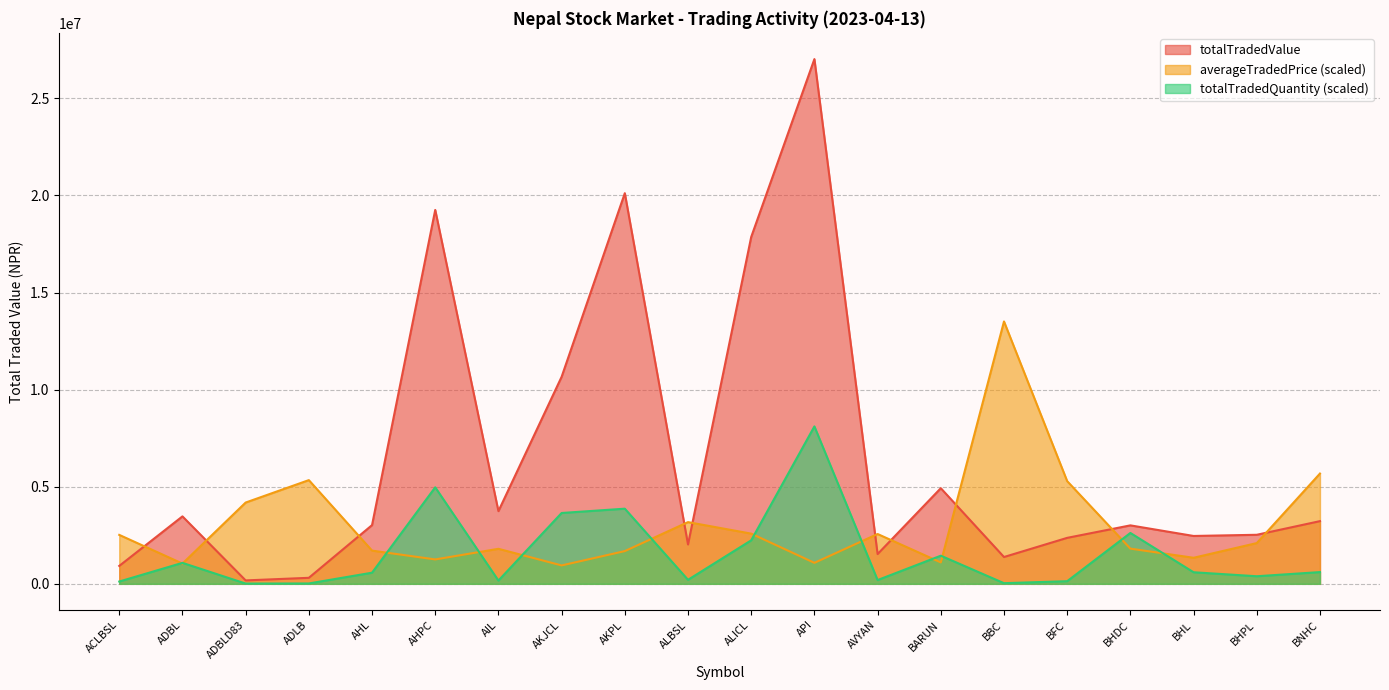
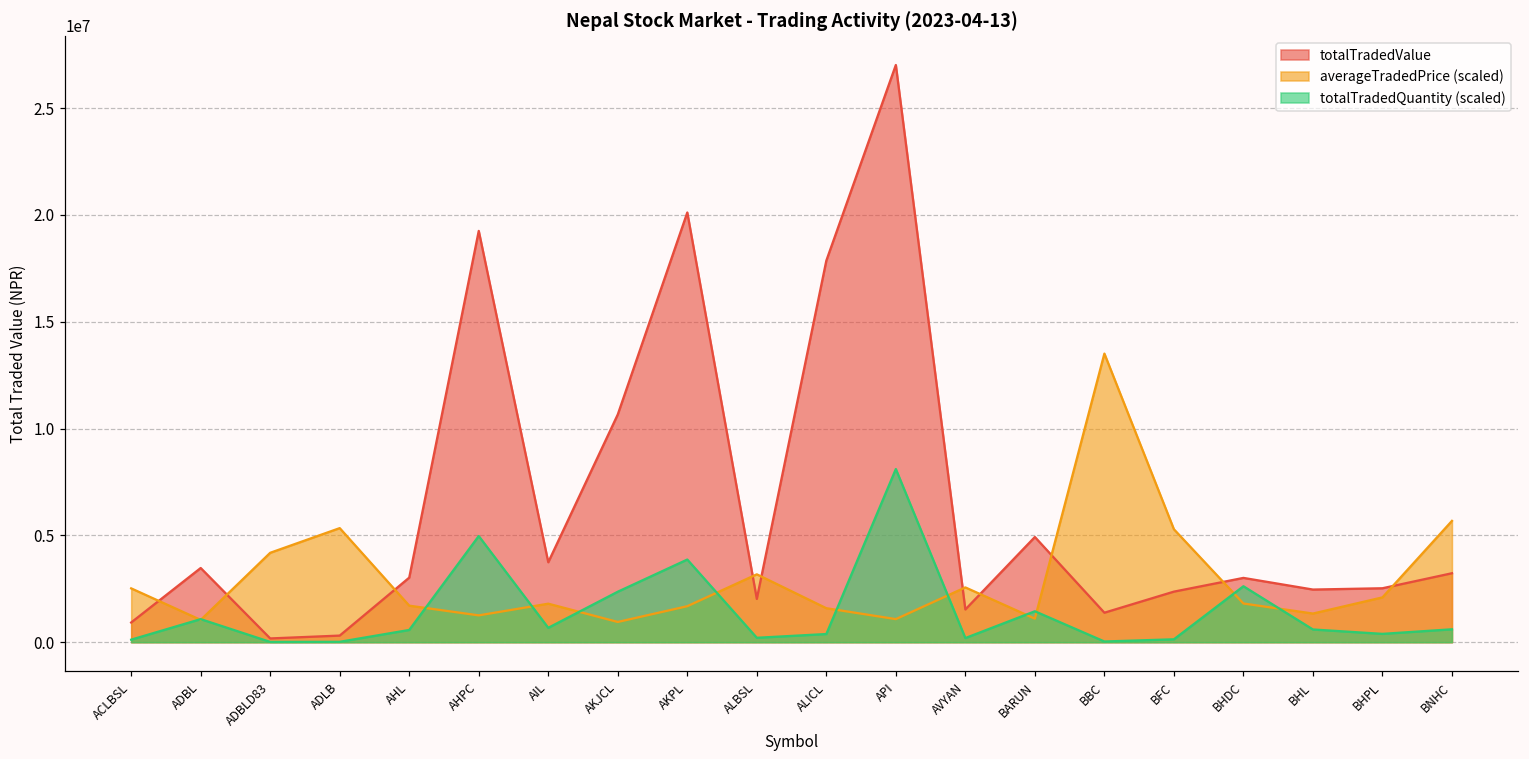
  {
    "totalTradedValue": {
      "ACLBSL": 900000,
      "ADBL": 3500000,
      "ADBLD83": 200000,
      "ADLB": 300000,
      "AHL": 3000000,
      "AHPC": 19300000,
      "AIL": 3700000,
      "AKJCL": 10700000,
      "AKPL": 20100000,
      "ALBSL": 2000000,
      "ALICL": 17900000,
      "API": 27000000,
      "AVYAN": 1500000,
      "BARUN": 4900000,
      "BBC": 1400000,
      "BFC": 2400000,
      "BHDC": 3000000,
      "BHL": 2500000,
      "BHPL": 2500000,
      "BNHC": 3200000
    },
    "averageTradedPrice (scaled)": {
      "ACLBSL": 2500000,
      "ADBLD83": 4200000,
      "ADLB": 5300000,
      "AHL": 1700000,
      "AHPC": 1300000,
      "AIL": 1800000,
      "AKJCL": 900000,
      "AKPL": 1700000,
      "ALBSL": 3200000,
-     "ALICL": 2600000,
+     "ALICL": 1600000,
      "API": 1100000,
      "AVYAN": 2600000,
      "BARUN": 1100000,
      "BBC": 13500000,
      "BFC": 5300000,
      "BHDC": 1800000,
      "BHL": 1300000,
      "BHPL": 2100000,
      "BNHC": 5700000
    },
    "totalTradedQuantity (scaled)": {
      "ACLBSL": 100000,
      "ADBLD83": 0,
      "ADLB": 0,
      "AHL": 600000,
      "AHPC": 5000000,
-     "AIL": 200000,
-     "AKJCL": 3600000,
+     "AIL": 700000,
+     "AKJCL": 2400000,
      "AKPL": 3900000,
      "ALBSL": 200000,
-     "ALICL": 2200000,
+     "ALICL": 400000,
      "API": 8100000,
      "AVYAN": 200000,
      "BARUN": 1400000,
      "BBC": 0,
      "BFC": 100000,
      "BHDC": 2600000,
      "BHL": 600000,
      "BHPL": 400000,
      "BNHC": 600000
    }
  }
